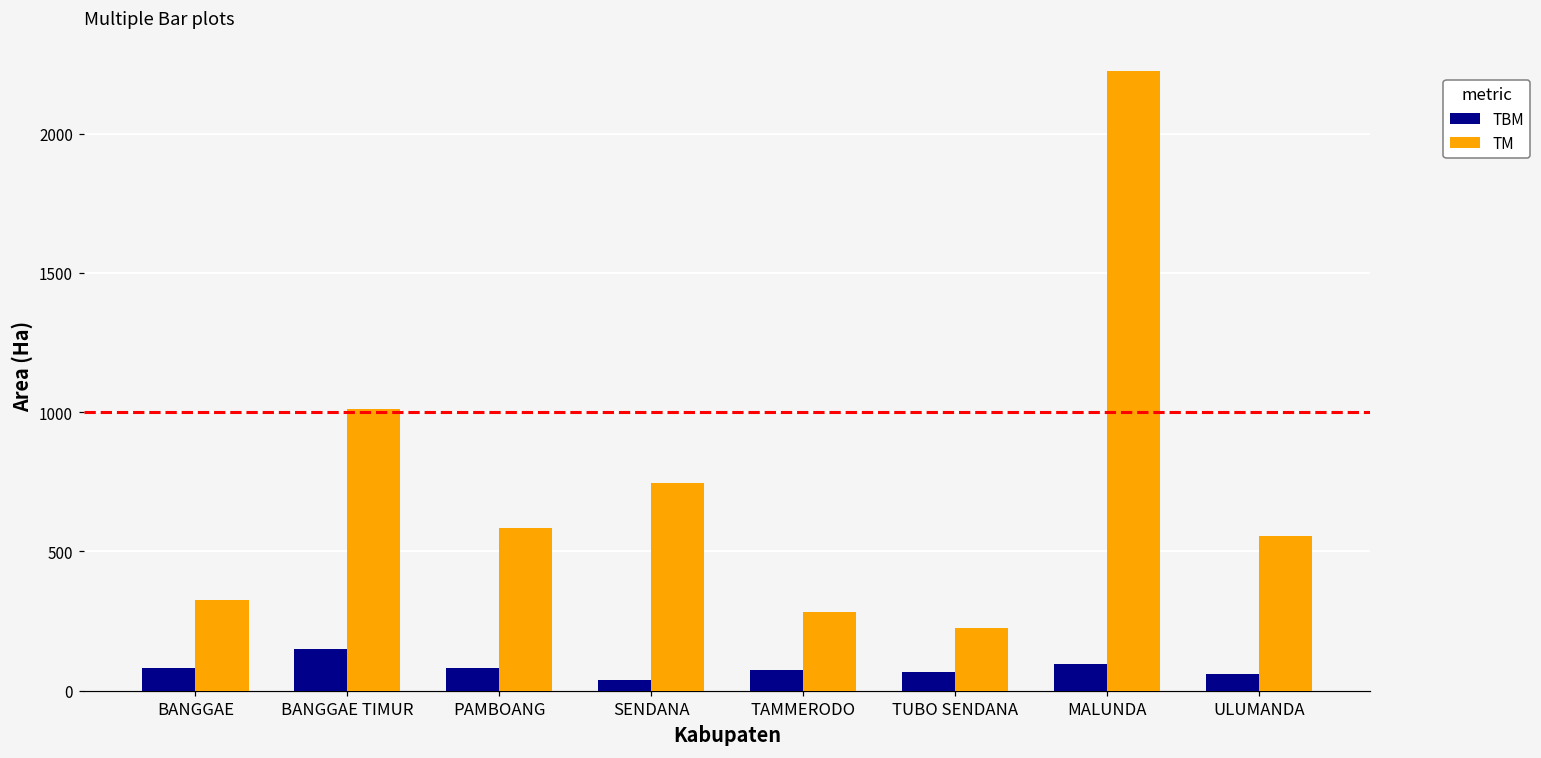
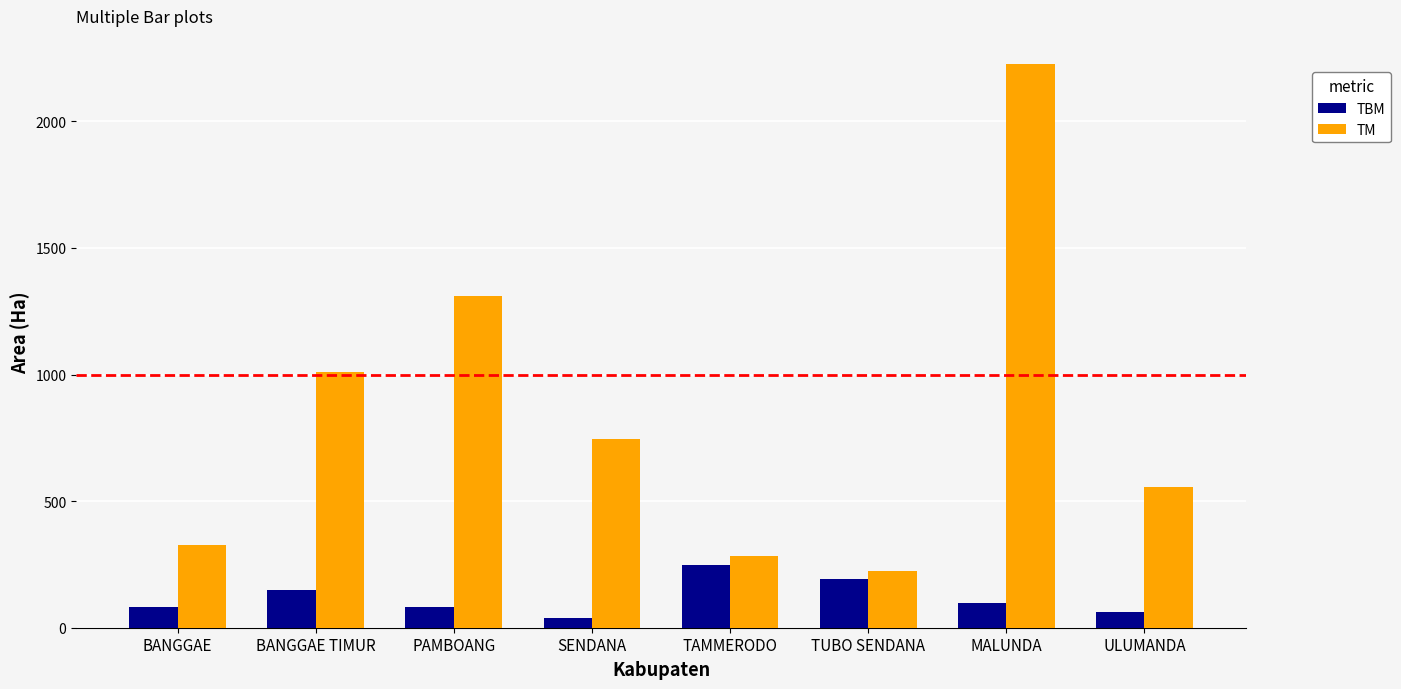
  {
    "TBM": {
      "BANGGAE": 80,
      "BANGGAE TIMUR": 150,
      "PAMBOANG": 80,
      "SENDANA": 40,
-     "TAMMERODO": 80,
-     "TUBO SENDANA": 70,
+     "TAMMERODO": 250,
+     "TUBO SENDANA": 190,
      "MALUNDA": 100,
      "ULUMANDA": 60
    },
    "TM": {
      "BANGGAE": 330,
      "BANGGAE TIMUR": 1010,
-     "PAMBOANG": 580,
+     "PAMBOANG": 1310,
      "SENDANA": 750,
      "TAMMERODO": 280,
      "TUBO SENDANA": 220,
      "MALUNDA": 2230,
      "ULUMANDA": 560
    }
  }
